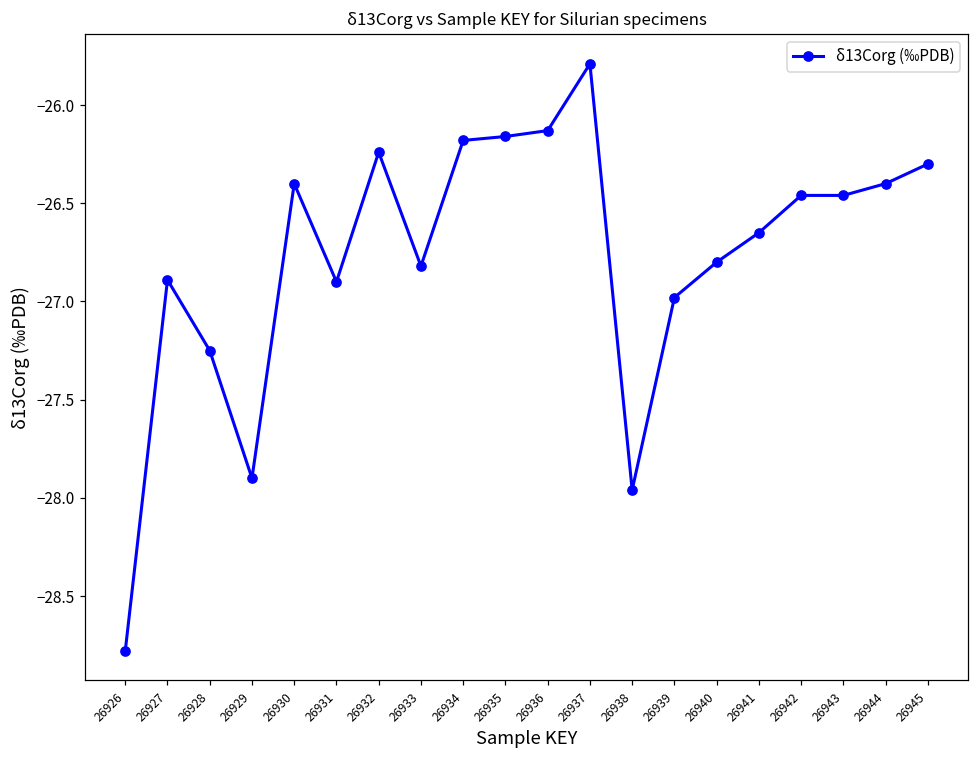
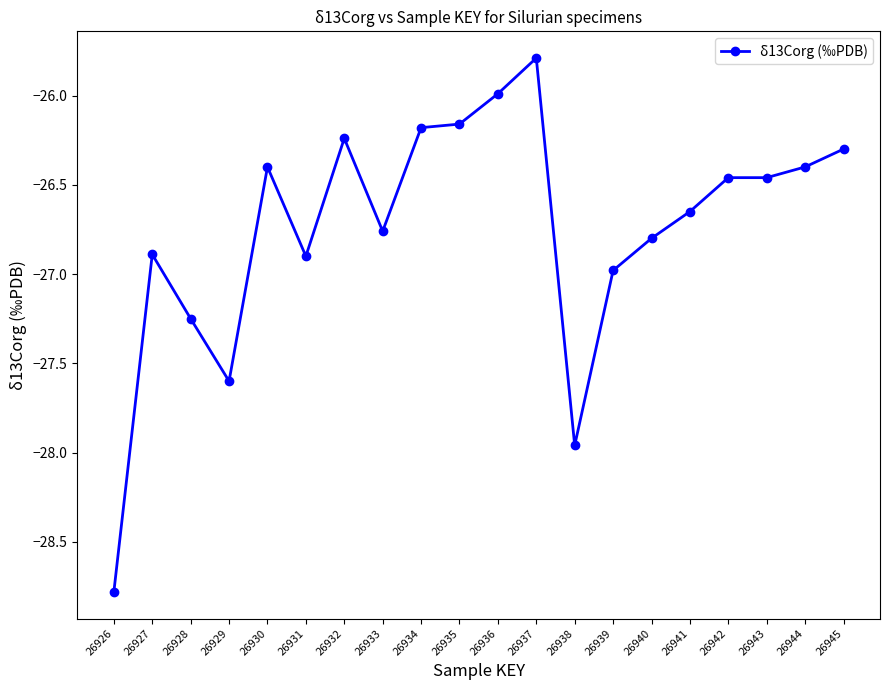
  {
    "26926": -28.78,
    "26927": -26.89,
    "26928": -27.25,
-   "26929": -27.9,
+   "26929": -27.6,
    "26930": -26.40,
    "26931": -26.90,
    "26932": -26.24,
-   "26933": -26.82,
+   "26933": -26.76,
    "26934": -26.18,
    "26935": -26.16,
-   "26936": -26.13,
+   "26936": -25.99,
    "26937": -25.79,
    "26938": -27.96,
    "26939": -26.98,
    "26940": -26.80,
    "26941": -26.65,
    "26942": -26.46,
    "26943": -26.46,
    "26944": -26.40,
    "26945": -26.30
  }
